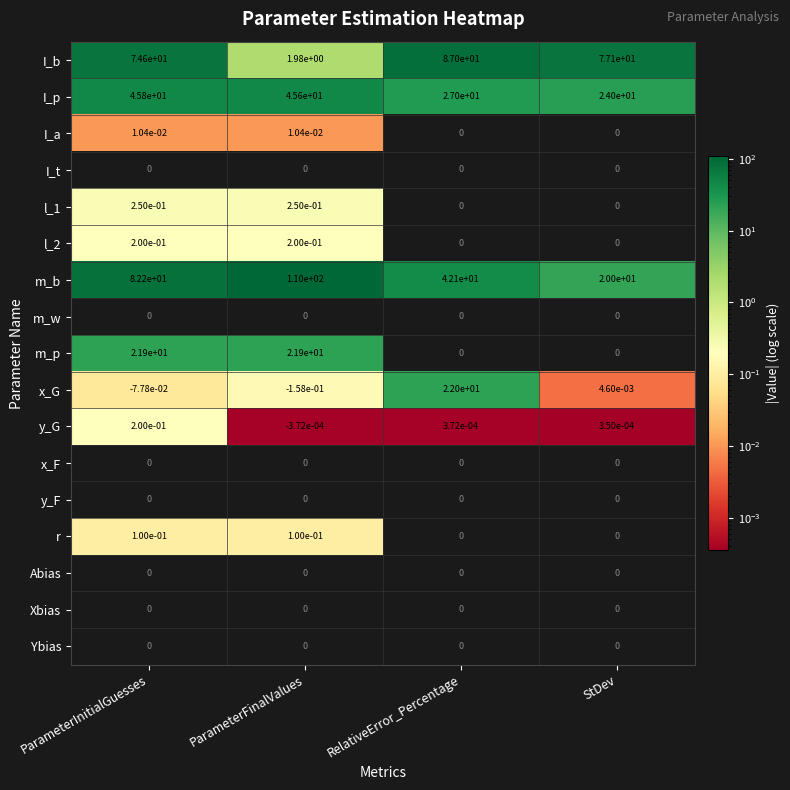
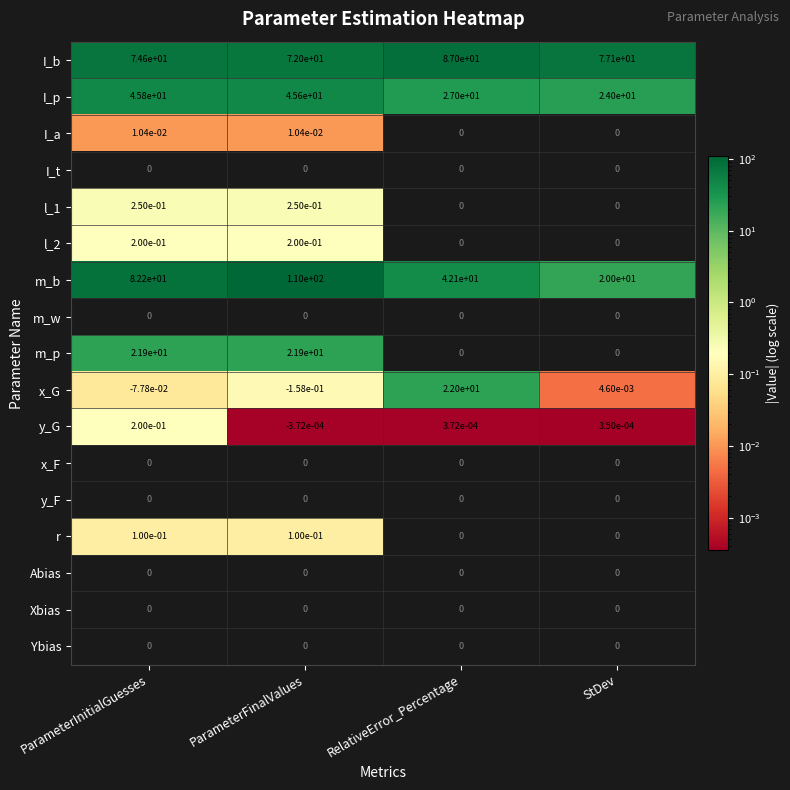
  {
    "I_b": {
      "ParameterInitialGuesses": "7.46e+01",
-     "ParameterFinalValues": "1.98e+00",
+     "ParameterFinalValues": "7.20e+01",
      "RelativeError_Percentage": "8.70e+01",
      "StDev": "7.71e+01"
    },
    "I_p": {
      "ParameterInitialGuesses": "4.58e+01",
      "ParameterFinalValues": "4.56e+01",
      "RelativeError_Percentage": "2.70e+01",
      "StDev": "2.40e+01"
    },
    "I_a": {
      "ParameterInitialGuesses": "1.04e-02",
      "ParameterFinalValues": "1.04e-02",
      "RelativeError_Percentage": "0",
      "StDev": "0"
    },
    "I_t": {
      "ParameterInitialGuesses": "0",
      "ParameterFinalValues": "0",
      "RelativeError_Percentage": "0",
      "StDev": "0"
    },
    "l_1": {
      "ParameterInitialGuesses": "2.50e-01",
      "ParameterFinalValues": "2.50e-01",
      "RelativeError_Percentage": "0",
      "StDev": "0"
    },
    "l_2": {
      "ParameterInitialGuesses": "2.00e-01",
      "ParameterFinalValues": "2.00e-01",
      "RelativeError_Percentage": "0",
      "StDev": "0"
    },
    "m_b": {
      "ParameterInitialGuesses": "8.22e+01",
      "ParameterFinalValues": "1.10e+02",
      "RelativeError_Percentage": "4.21e+01",
      "StDev": "2.00e+01"
    },
    "m_w": {
      "ParameterInitialGuesses": "0",
      "ParameterFinalValues": "0",
      "RelativeError_Percentage": "0",
      "StDev": "0"
    },
    "m_p": {
      "ParameterInitialGuesses": "2.19e+01",
      "ParameterFinalValues": "2.19e+01",
      "RelativeError_Percentage": "0",
      "StDev": "0"
    },
    "x_G": {
      "ParameterInitialGuesses": "-7.78e-02",
      "ParameterFinalValues": "-1.58e-01",
      "RelativeError_Percentage": "2.20e+01",
      "StDev": "4.60e-03"
    },
    "y_G": {
      "ParameterInitialGuesses": "2.00e-01",
      "ParameterFinalValues": "-3.72e-04",
      "RelativeError_Percentage": "3.72e-04",
      "StDev": "3.50e-04"
    },
    "x_F": {
      "ParameterInitialGuesses": "0",
      "ParameterFinalValues": "0",
      "RelativeError_Percentage": "0",
      "StDev": "0"
    },
    "y_F": {
      "ParameterInitialGuesses": "0",
      "ParameterFinalValues": "0",
      "RelativeError_Percentage": "0",
      "StDev": "0"
    },
    "r": {
      "ParameterInitialGuesses": "1.00e-01",
      "ParameterFinalValues": "1.00e-01",
      "RelativeError_Percentage": "0",
      "StDev": "0"
    },
    "Abias": {
      "ParameterInitialGuesses": "0",
      "ParameterFinalValues": "0",
      "RelativeError_Percentage": "0",
      "StDev": "0"
    },
    "Xbias": {
      "ParameterInitialGuesses": "0",
      "ParameterFinalValues": "0",
      "RelativeError_Percentage": "0",
      "StDev": "0"
    },
    "Ybias": {
      "ParameterInitialGuesses": "0",
      "ParameterFinalValues": "0",
      "RelativeError_Percentage": "0",
      "StDev": "0"
    }
  }
